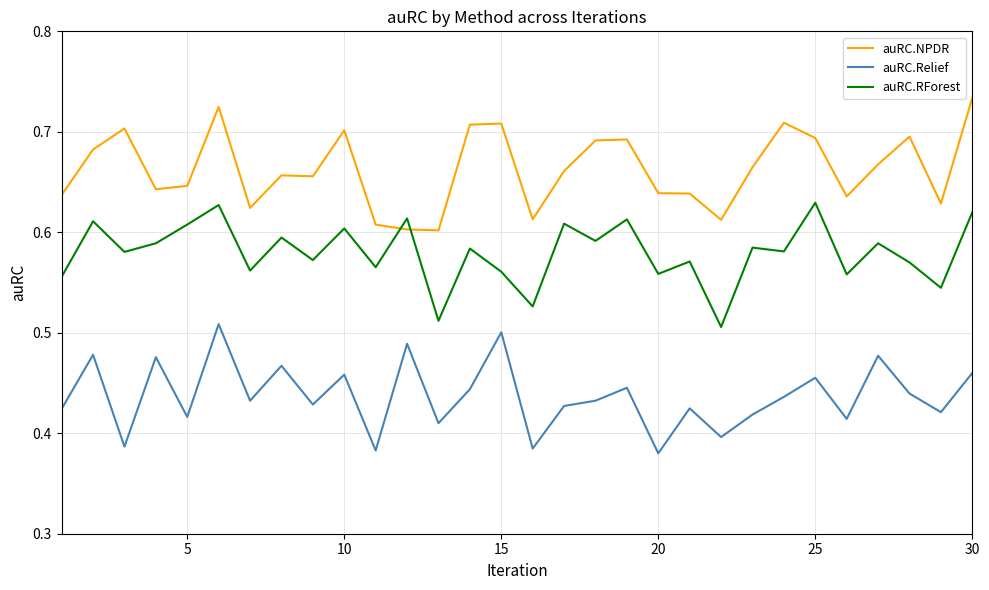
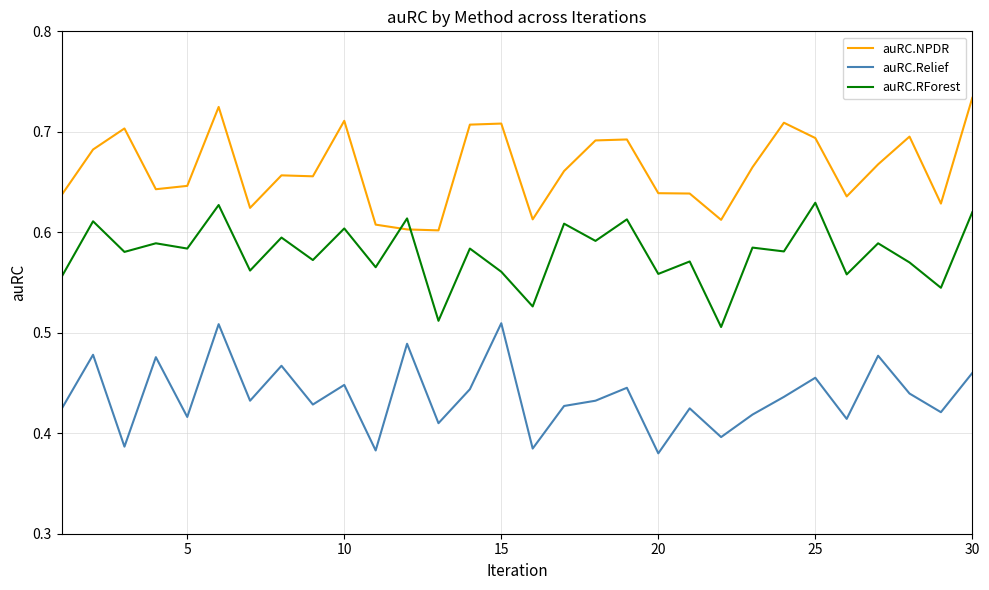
  {
    "auRC.NPDR": {
      "5": 0.646,
-     "10": 0.702,
+     "10": 0.711,
      "15": 0.708,
      "20": 0.639,
      "25": 0.694,
      "30": 0.734
    },
    "auRC.Relief": {
      "5": 0.416,
-     "10": 0.458,
-     "15": 0.500,
+     "10": 0.448,
+     "15": 0.509,
      "20": 0.380,
      "25": 0.455,
      "30": 0.460
    },
    "auRC.RForest": {
-     "5": 0.608,
+     "5": 0.584,
      "10": 0.604,
      "15": 0.561,
      "20": 0.559,
      "25": 0.629,
      "30": 0.620
    }
  }
